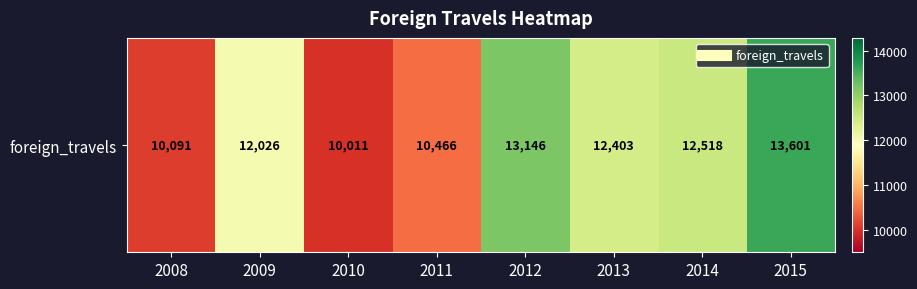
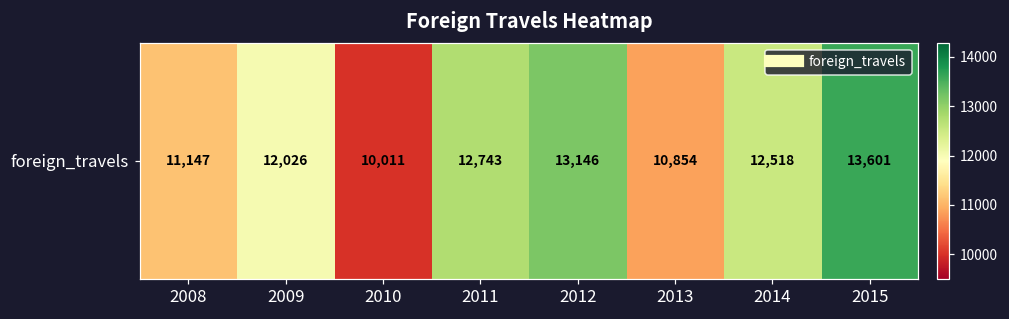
  {
    "foreign_travels": {
-     "2008": "10,091",
+     "2008": "11,147",
      "2009": "12,026",
      "2010": "10,011",
-     "2011": "10,466",
+     "2011": "12,743",
      "2012": "13,146",
-     "2013": "12,403",
+     "2013": "10,854",
      "2014": "12,518",
      "2015": "13,601"
    }
  }
